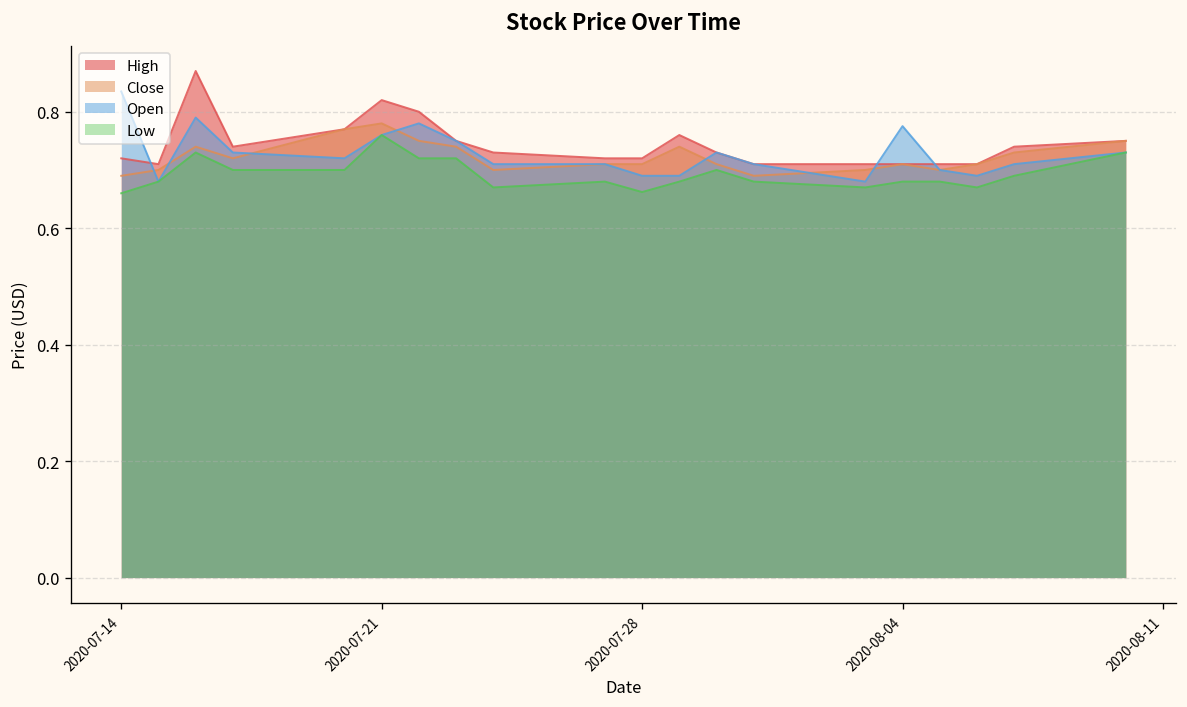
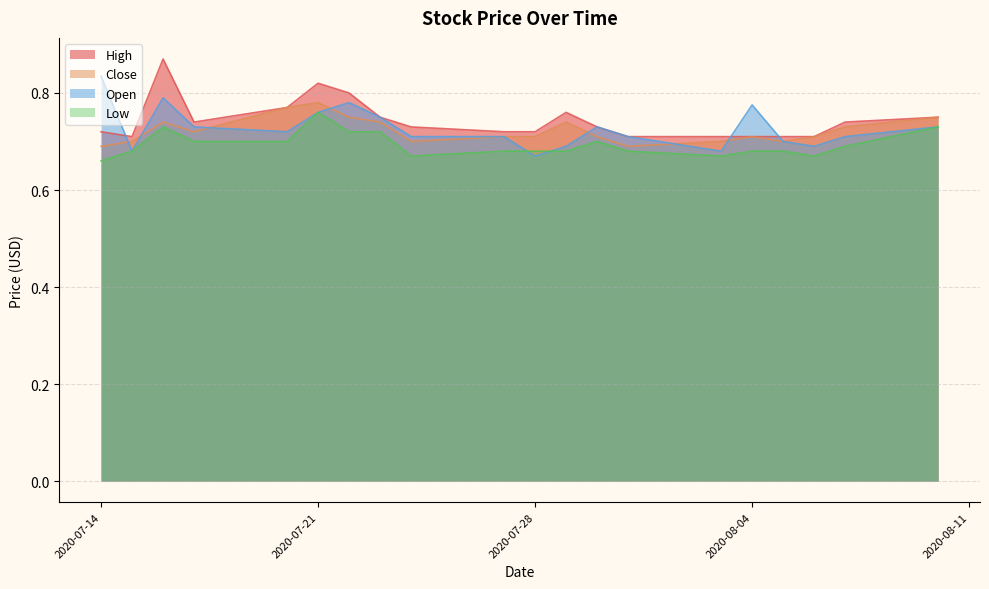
  {
    "Open": {
-     "2020-07-28": 0.69,
+     "2020-07-28": 0.67,
      "2020-08-04": 0.78
    },
    "Low": {
      "2020-07-14": 0.66,
-     "2020-07-28": 0.66,
+     "2020-07-28": 0.68,
      "2020-08-04": 0.68
    }
  }
